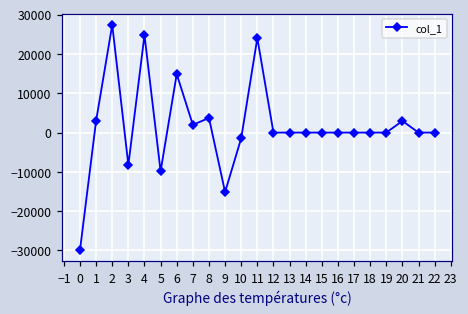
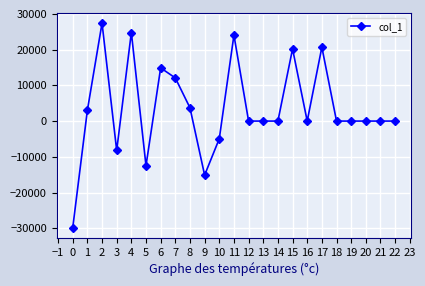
  {
    "0": -30000,
    "1": 3000,
    "2": 27000,
    "3": -8000,
    "4": 25000,
-   "5": -10000,
+   "5": -13000,
    "6": 15000,
-   "7": 2000,
+   "7": 12000,
    "8": 4000,
    "9": -15000,
-   "10": -1000,
+   "10": -5000,
    "11": 24000,
    "12": 0,
    "13": 0,
    "14": 0,
-   "15": 0,
+   "15": 20000,
    "16": 0,
-   "17": 0,
+   "17": 21000,
    "18": 0,
    "19": 0,
-   "20": 3000,
+   "20": 0,
    "21": 0,
    "22": 0
  }
